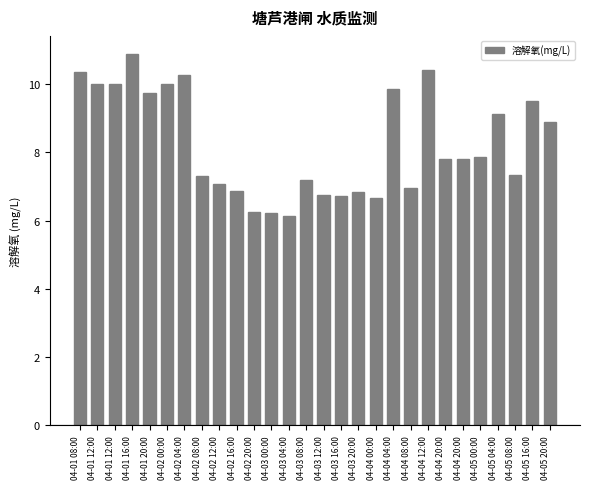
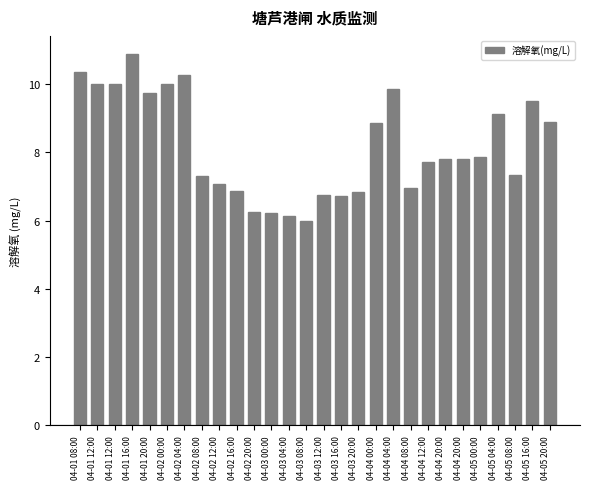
  {
    "04-01 08:00": 10.4,
    "04-01 16:00": 10.9,
    "04-01 20:00": 9.8,
    "04-02 00:00": 10.0,
    "04-02 04:00": 10.3,
    "04-02 08:00": 7.3,
    "04-02 12:00": 7.1,
    "04-02 16:00": 6.9,
    "04-02 20:00": 6.2,
    "04-03 00:00": 6.2,
    "04-03 04:00": 6.1,
-   "04-03 08:00": 7.2,
+   "04-03 08:00": 6.0,
    "04-03 12:00": 6.8,
    "04-03 16:00": 6.7,
    "04-03 20:00": 6.8,
-   "04-04 00:00": 6.7,
+   "04-04 00:00": 8.9,
    "04-04 04:00": 9.9,
    "04-04 08:00": 7.0,
-   "04-04 12:00": 10.4,
+   "04-04 12:00": 7.7,
    "04-05 00:00": 7.9,
    "04-05 04:00": 9.1,
    "04-05 08:00": 7.3,
    "04-05 16:00": 9.5,
    "04-05 20:00": 8.9
  }
